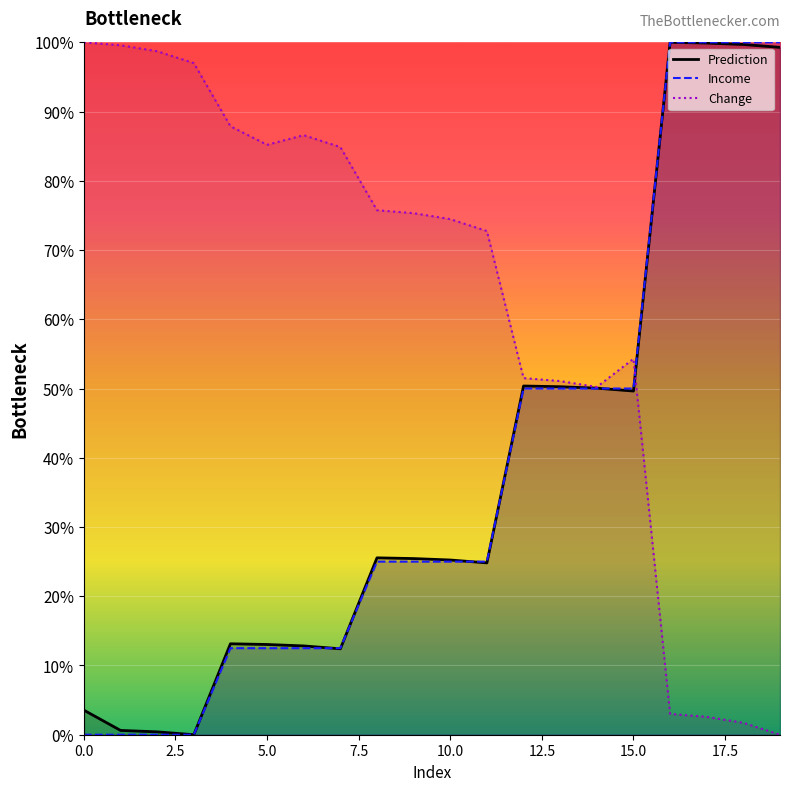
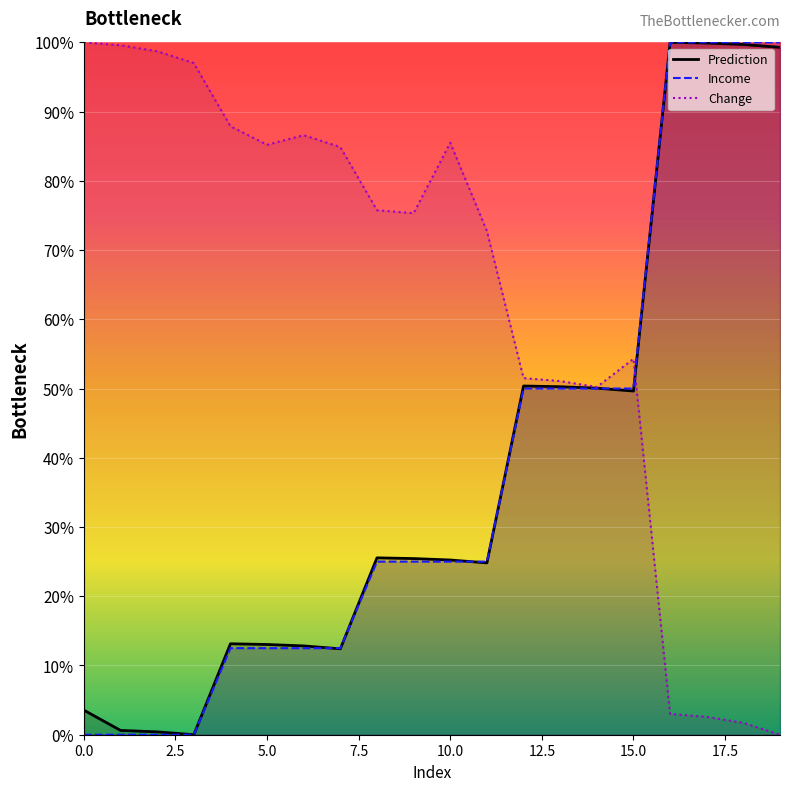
  {
    "Prediction": {
      "0.0": "4%",
      "5.0": "13%",
      "15.0": "50%"
    },
    "Income": {
      "0.0": "0%",
      "5.0": "13%",
      "15.0": "50%"
    },
    "Change": {
      "0.0": "100%",
      "5.0": "85%",
-     "10.0": "74%",
+     "10.0": "85%",
      "15.0": "54%"
    }
  }
